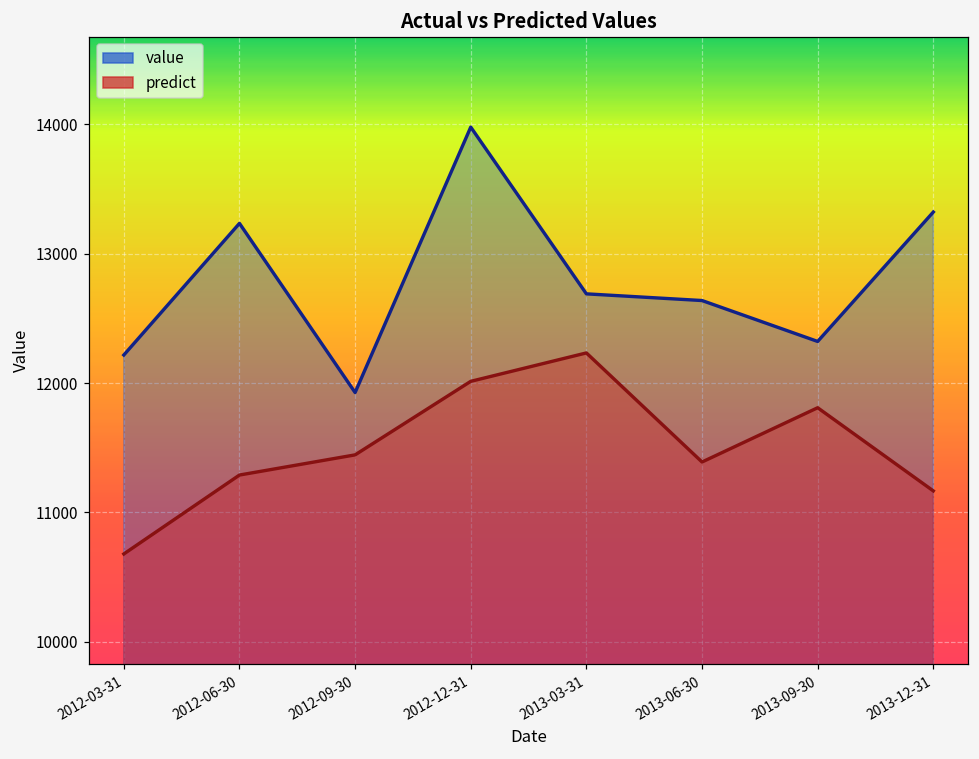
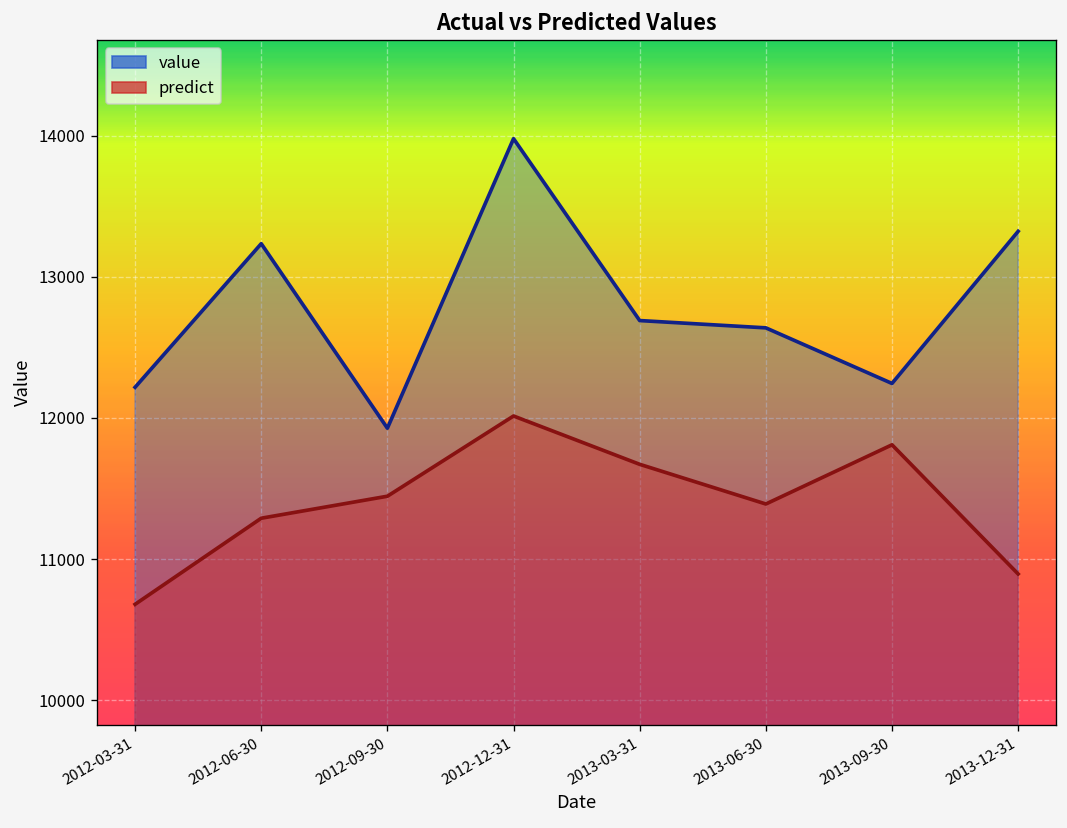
  {
    "value": {
      "2012-03-31": 12220,
      "2012-06-30": 13230,
      "2012-09-30": 11930,
      "2012-12-31": 13980,
      "2013-03-31": 12690,
      "2013-06-30": 12640,
-     "2013-09-30": 12320,
+     "2013-09-30": 12240,
      "2013-12-31": 13320
    },
    "predict": {
      "2012-03-31": 10680,
      "2012-06-30": 11290,
      "2012-09-30": 11450,
      "2012-12-31": 12010,
-     "2013-03-31": 12230,
+     "2013-03-31": 11670,
      "2013-06-30": 11390,
      "2013-09-30": 11810,
-     "2013-12-31": 11170
+     "2013-12-31": 10890
    }
  }
